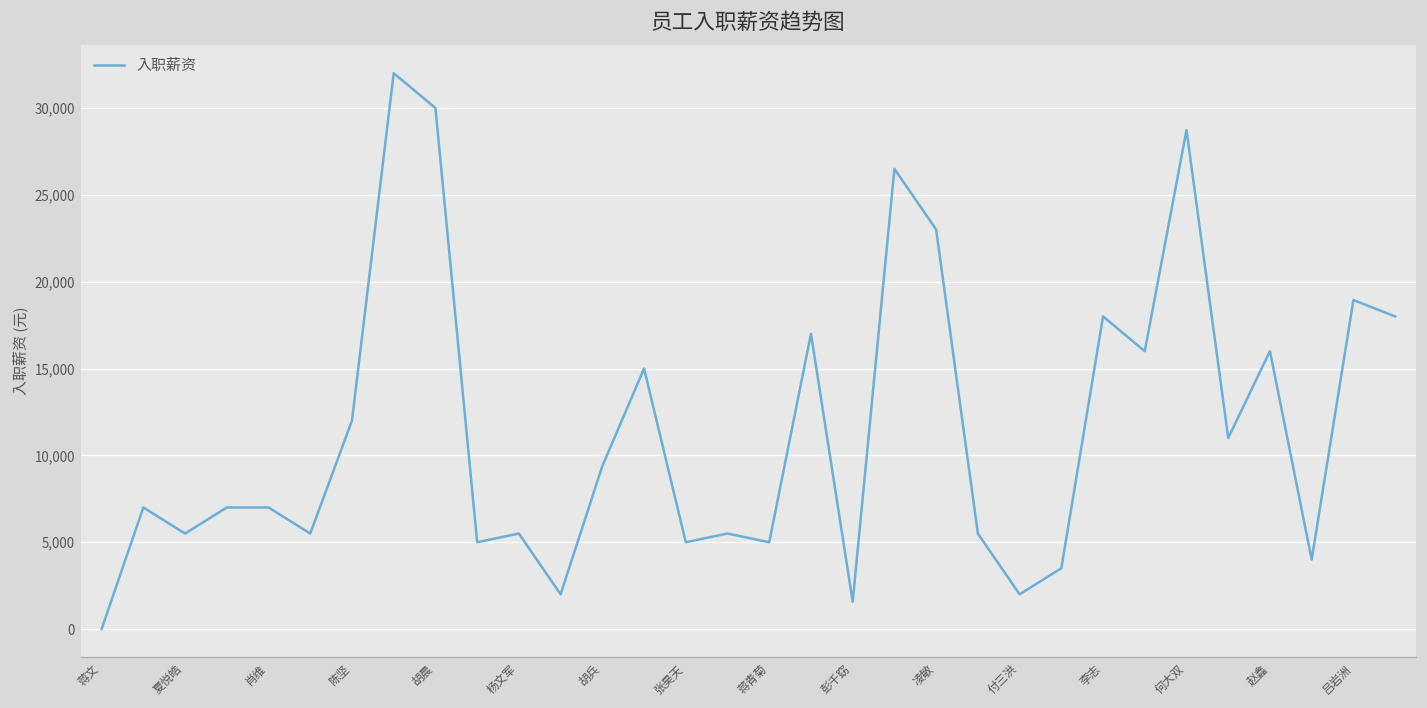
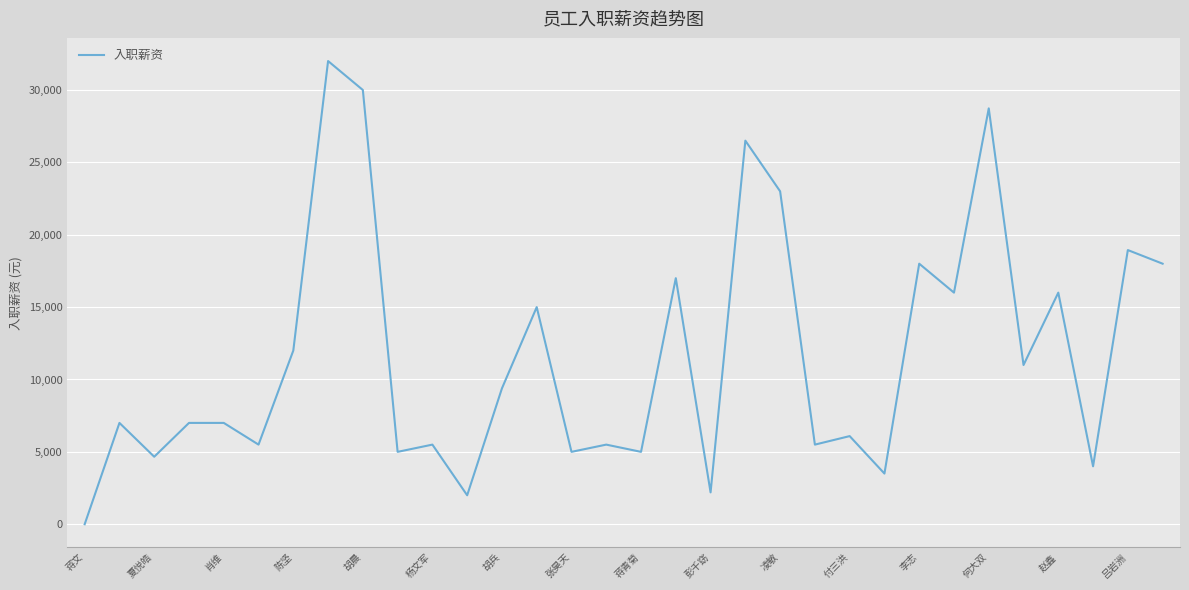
  {
    "蒋文": "0",
-   "夏悦皓": "5,500",
+   "夏悦皓": "4,700",
    "肖维": "7,000",
    "陈坚": "12,000",
    "胡晨": "30,000",
    "杨文军": "5,500",
    "胡兵": "9,400",
    "张昊天": "5,000",
    "蒋青菊": "5,000",
-   "彭千窈": "1,600",
+   "彭千窈": "2,200",
    "凌敏": "23,000",
-   "付三洪": "2,000",
+   "付三洪": "6,100",
    "李志": "18,000",
    "何大双": "28,700",
    "赵鑫": "16,000",
    "吕岩洲": "18,900"
  }
